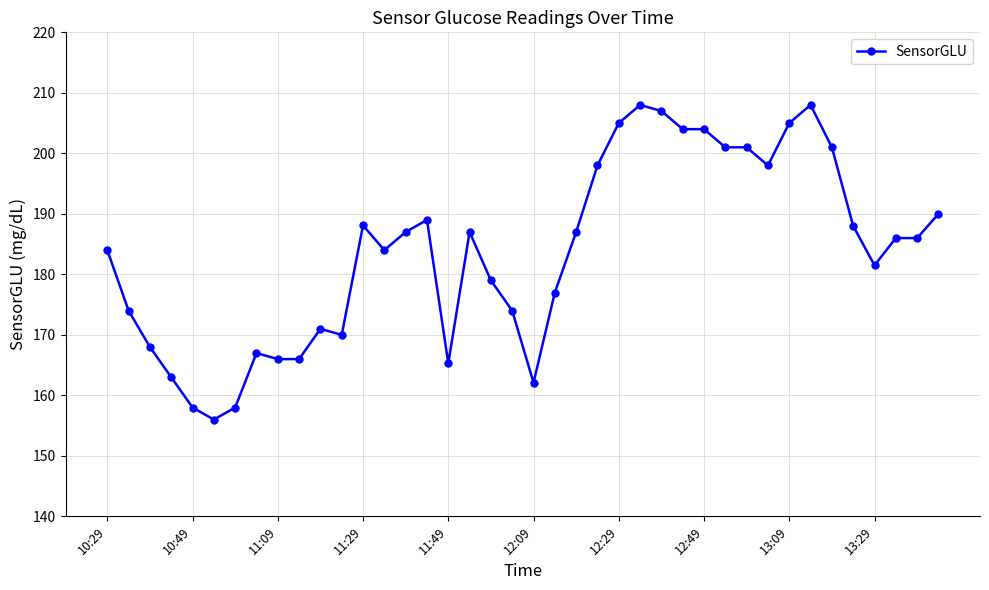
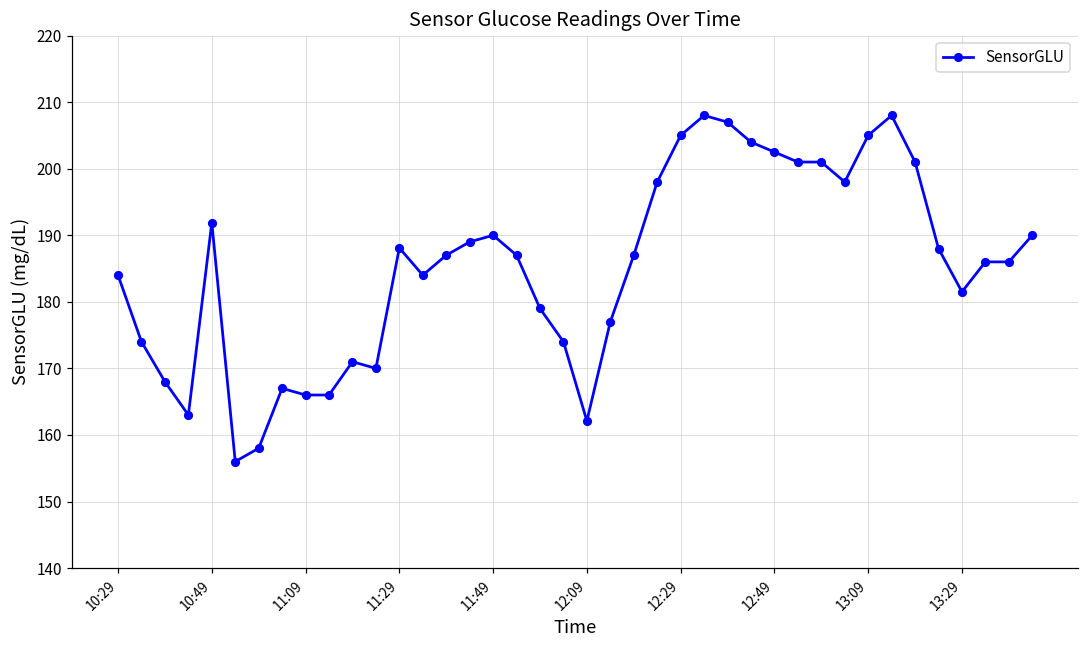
  {
    "10:29": 184,
-   "10:49": 158,
+   "10:49": 192,
    "11:09": 166,
    "11:29": 188,
-   "11:49": 165,
+   "11:49": 190,
    "12:09": 162,
    "12:29": 205,
-   "12:49": 204,
+   "12:49": 203,
    "13:09": 205,
    "13:29": 182
  }
